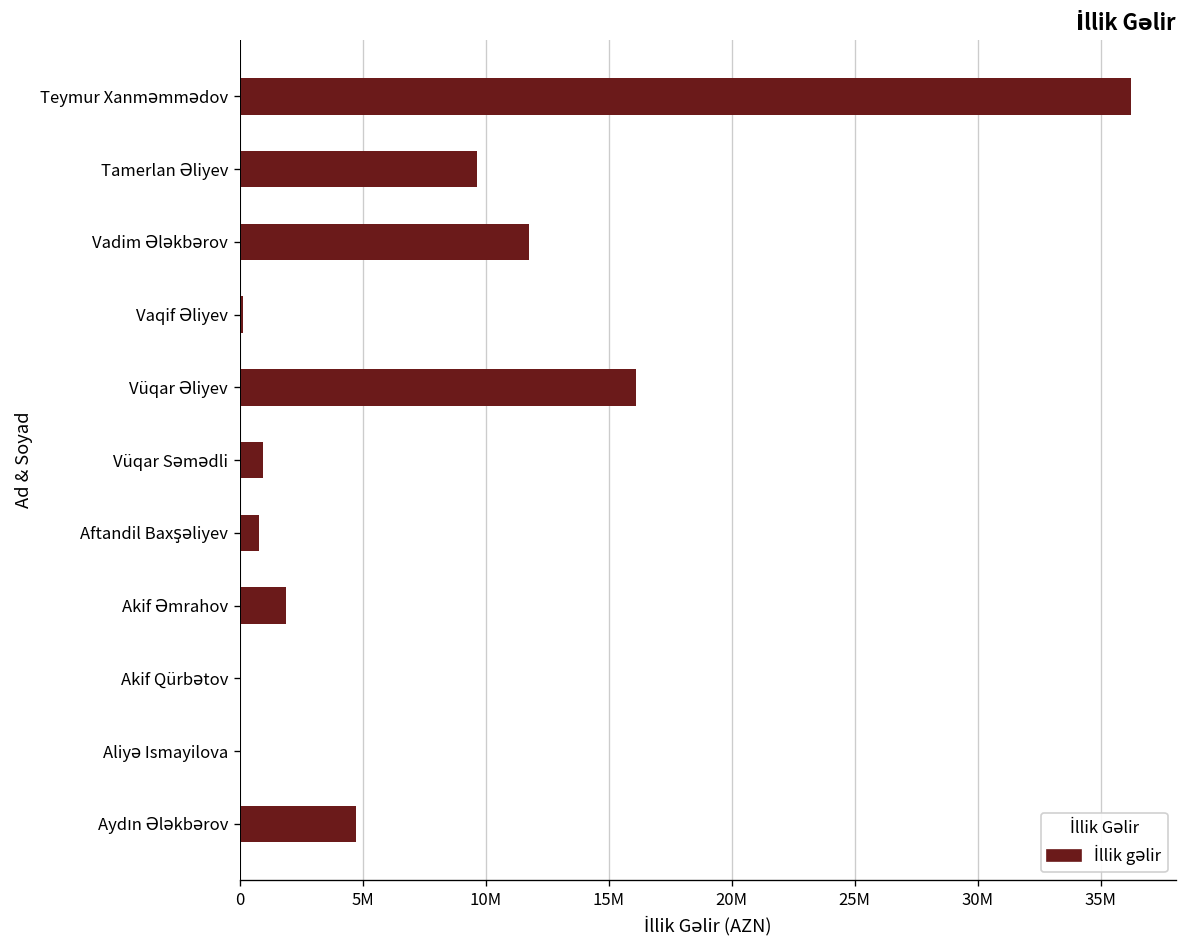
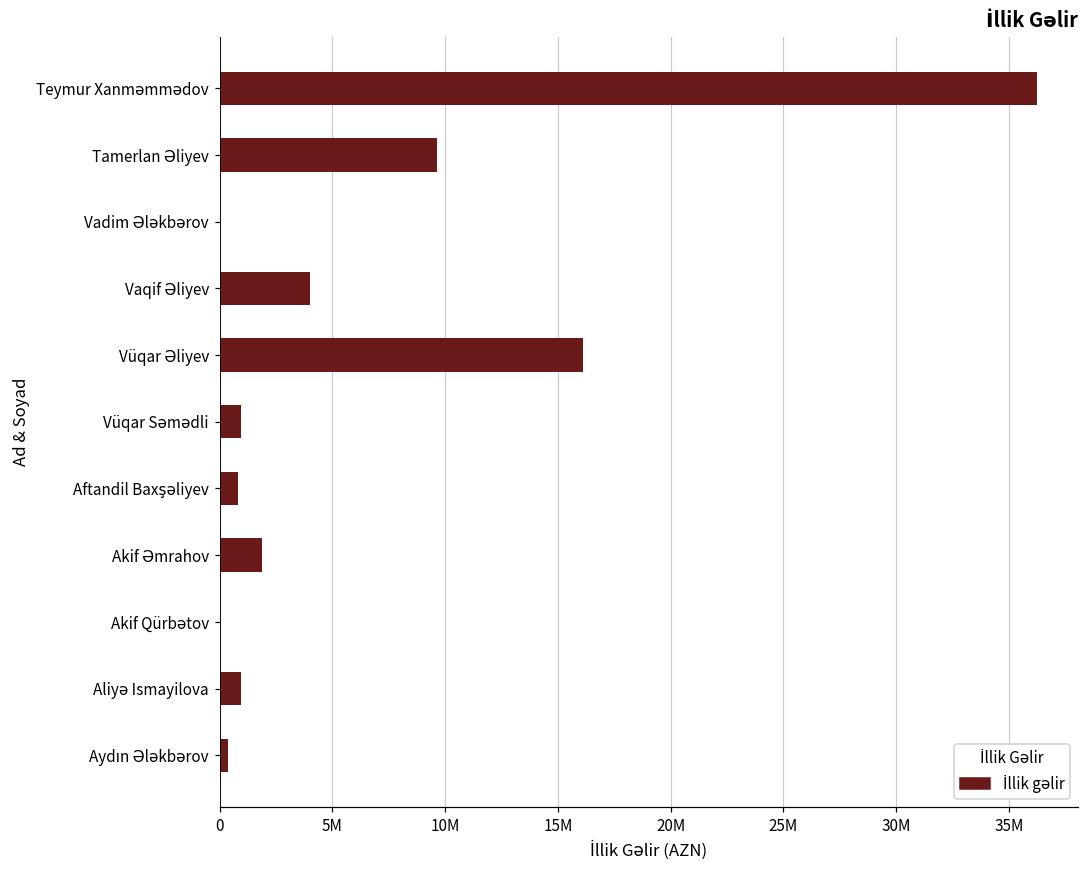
  {
    "Teymur Xanməmmədov": 36300000,
    "Tamerlan Əliyev": 9700000,
-   "Vadim Ələkbərov": 11800000,
-   "Vaqif Əliyev": 100000,
+   "Vadim Ələkbərov": 0,
+   "Vaqif Əliyev": 4000000,
    "Vüqar Əliyev": 16100000,
    "Vüqar Səmədli": 1000000,
    "Aftandil Baxşəliyev": 800000,
    "Akif Əmrahov": 1900000,
    "Akif Qürbətov": 0,
-   "Aliyə Ismayilova": 0,
-   "Aydın Ələkbərov": 4700000
+   "Aliyə Ismayilova": 900000,
+   "Aydın Ələkbərov": 400000
  }
